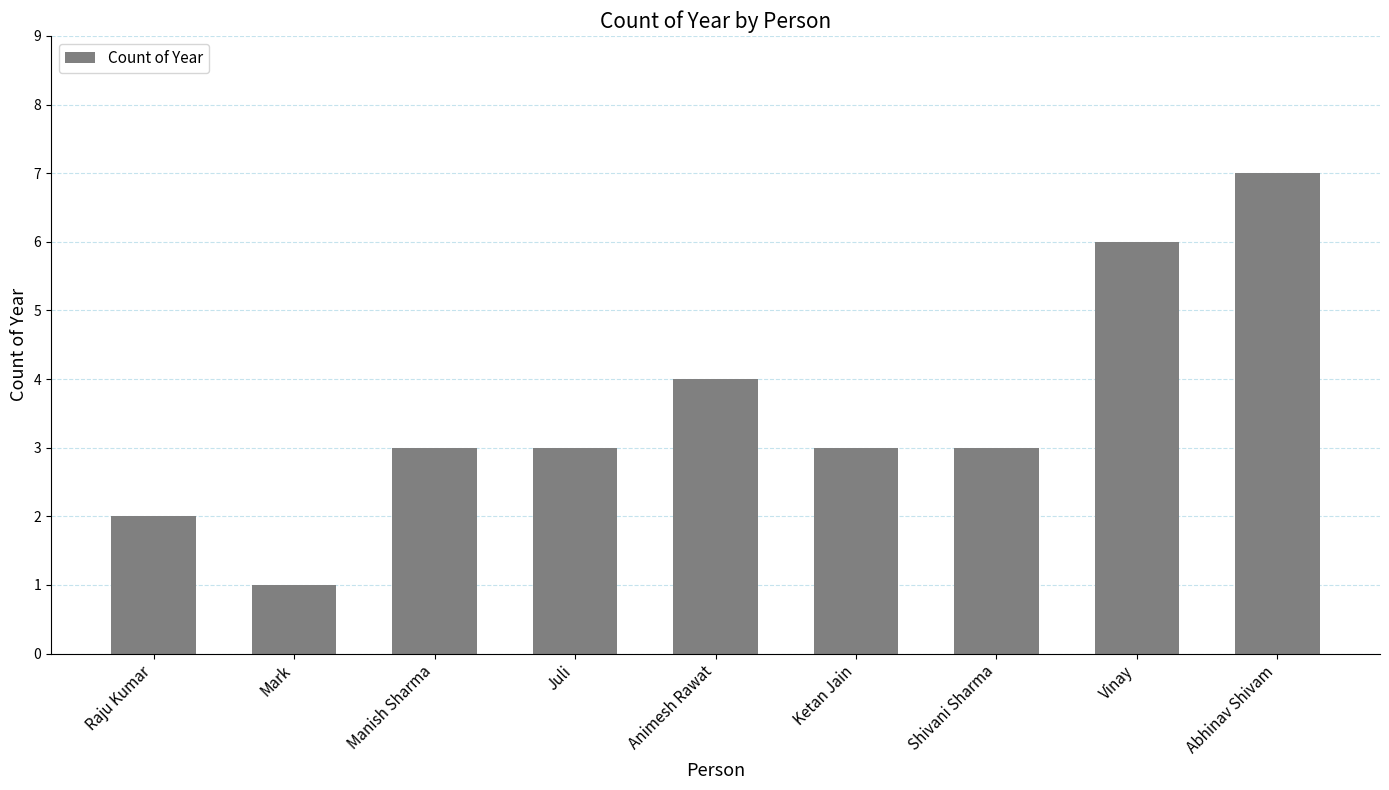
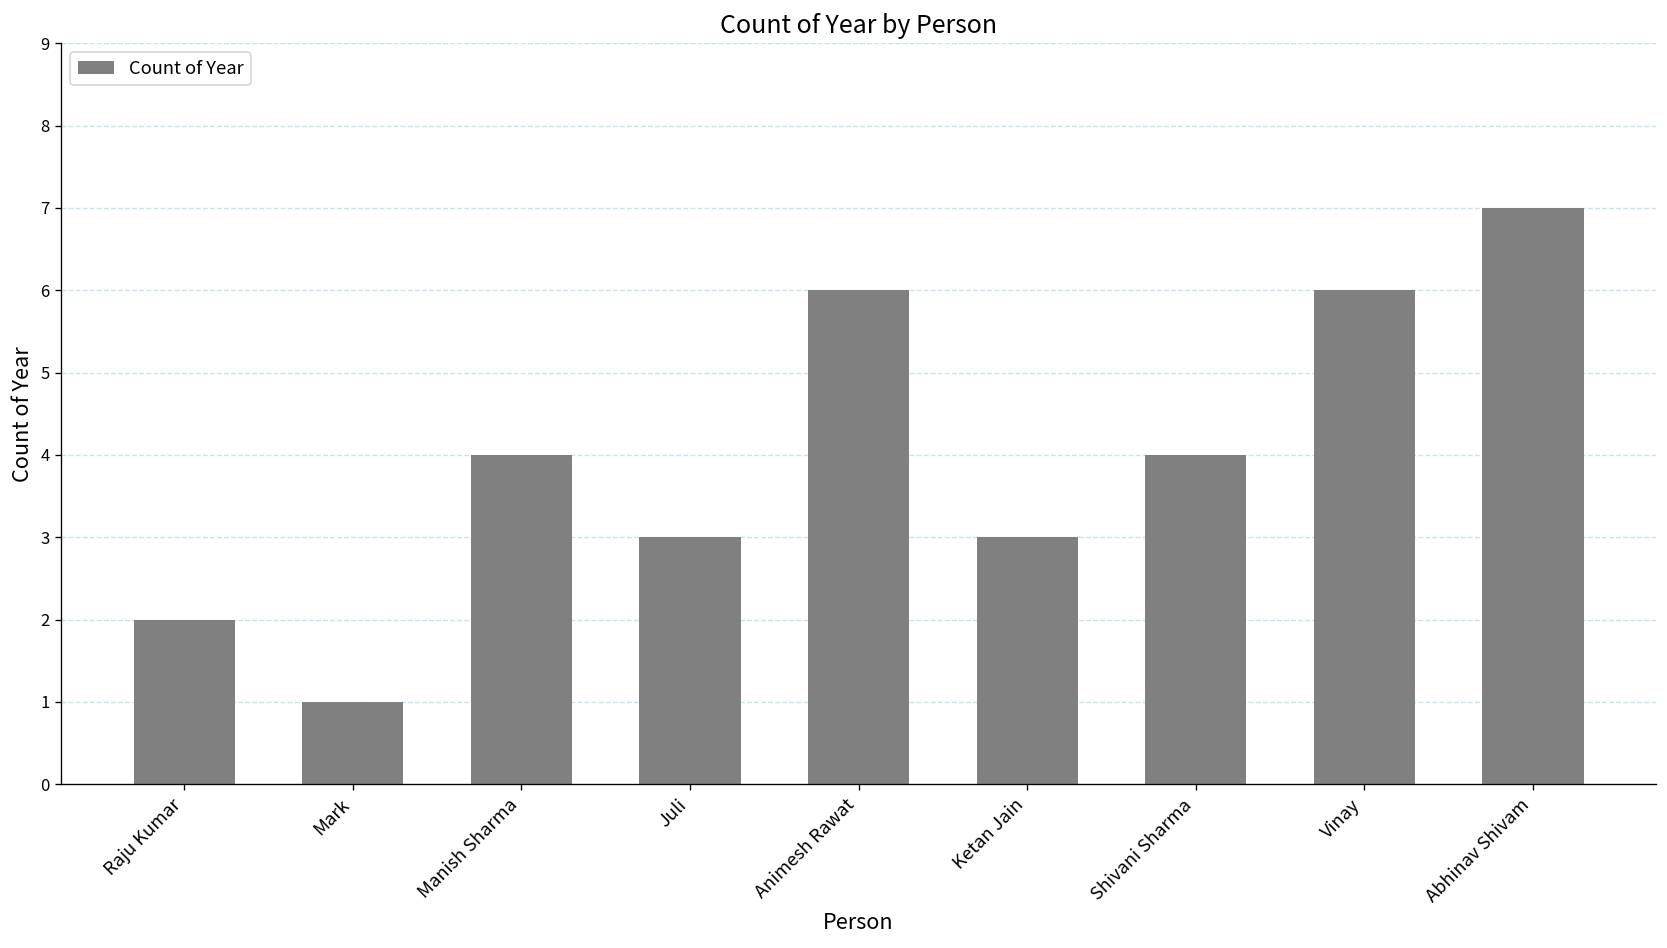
  {
    "Raju Kumar": 2,
    "Mark": 1,
-   "Manish Sharma": 3,
+   "Manish Sharma": 4,
    "Juli": 3,
-   "Animesh Rawat": 4,
+   "Animesh Rawat": 6,
    "Ketan Jain": 3,
-   "Shivani Sharma": 3,
+   "Shivani Sharma": 4,
    "Vinay": 6,
    "Abhinav Shivam": 7
  }
